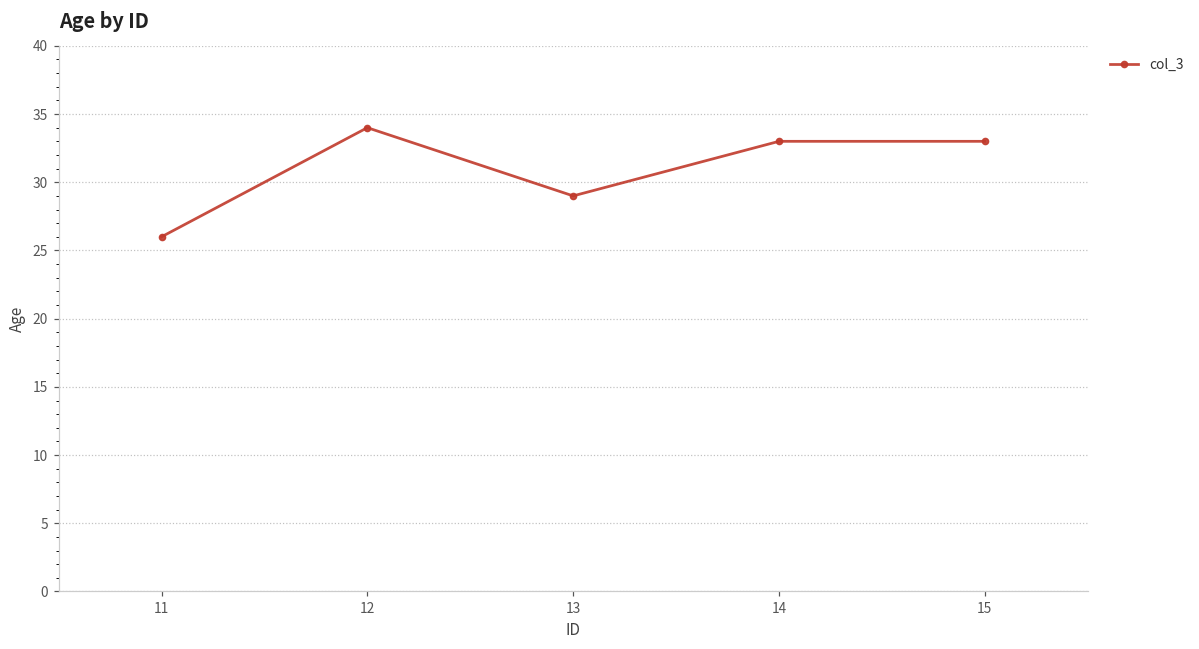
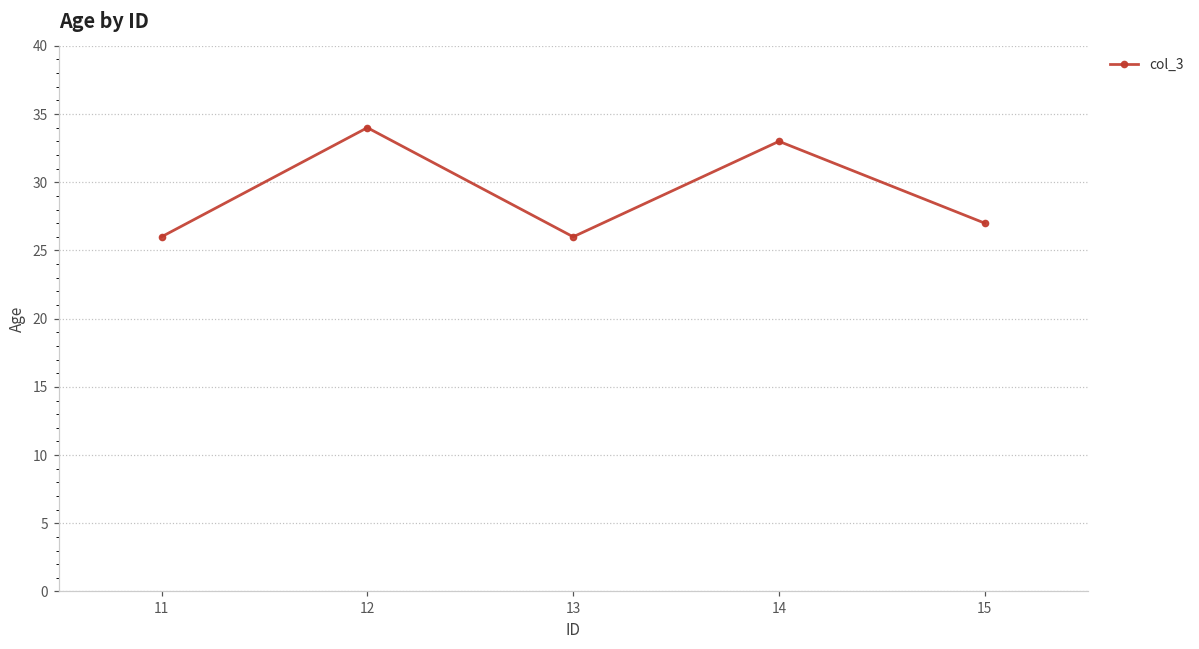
  {
    "11": 26,
    "12": 34,
-   "13": 29,
+   "13": 26,
    "14": 33,
-   "15": 33
+   "15": 27
  }
